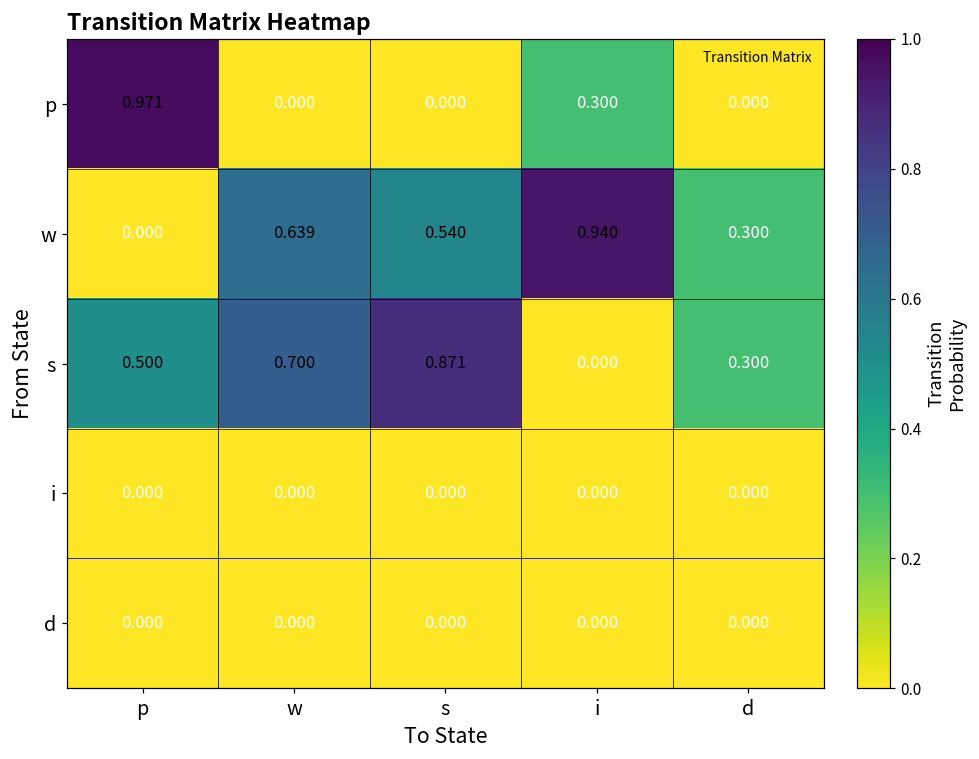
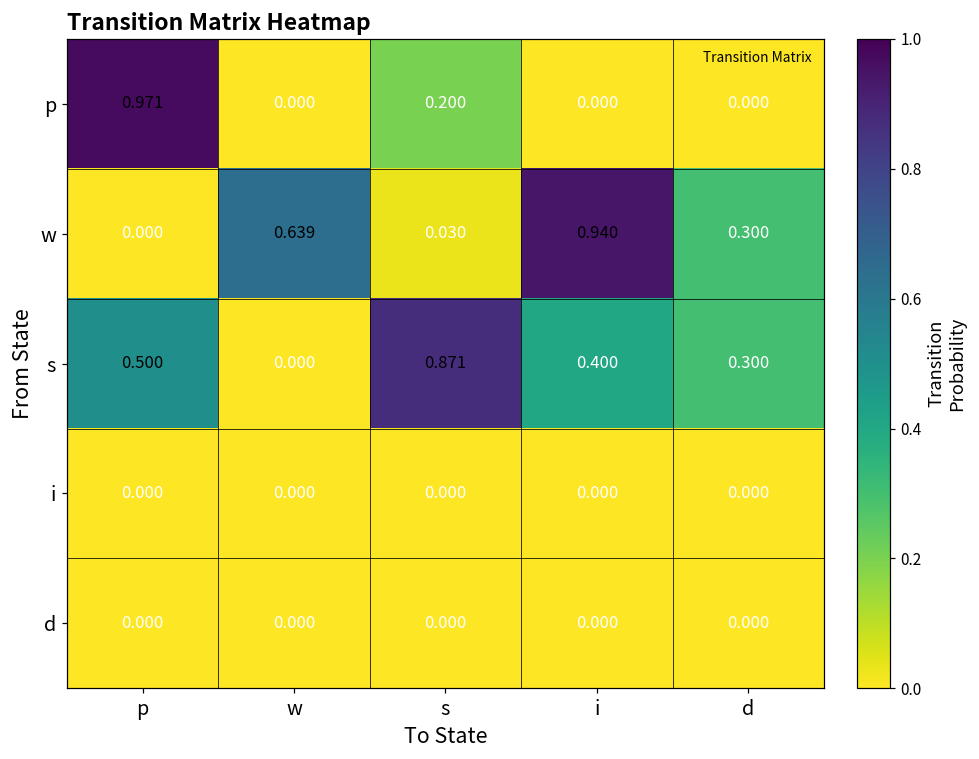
  {
    "p": {
      "p": 0.971,
      "w": 0.000,
-     "s": 0.000,
-     "i": 0.300,
+     "s": 0.200,
+     "i": 0.000,
      "d": 0.000
    },
    "w": {
      "p": 0.000,
      "w": 0.639,
-     "s": 0.540,
+     "s": 0.030,
      "i": 0.940,
      "d": 0.300
    },
    "s": {
      "p": 0.500,
-     "w": 0.700,
+     "w": 0.000,
      "s": 0.871,
-     "i": 0.000,
+     "i": 0.400,
      "d": 0.300
    },
    "i": {
      "p": 0.000,
      "w": 0.000,
      "s": 0.000,
      "i": 0.000,
      "d": 0.000
    },
    "d": {
      "p": 0.000,
      "w": 0.000,
      "s": 0.000,
      "i": 0.000,
      "d": 0.000
    }
  }
